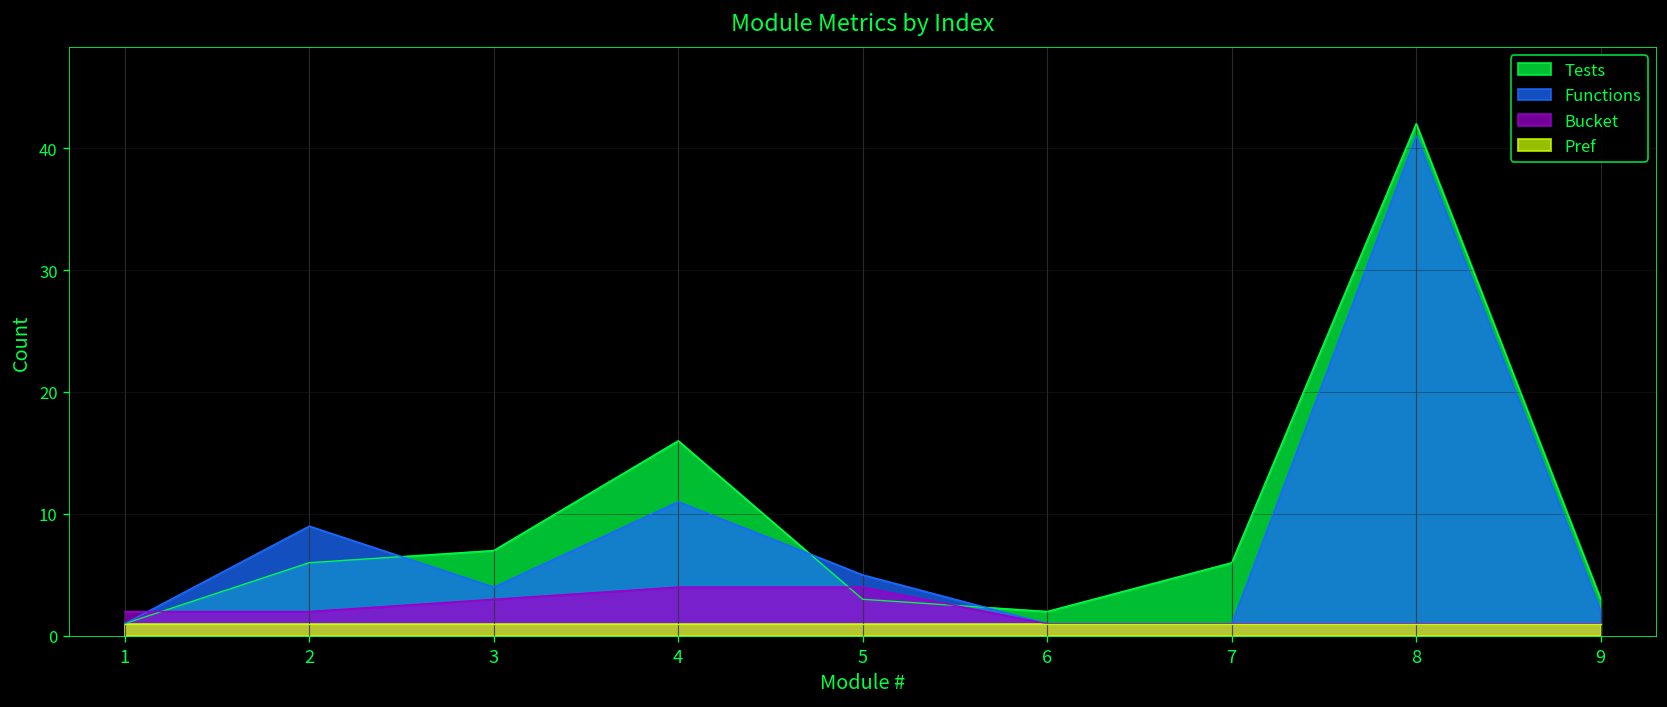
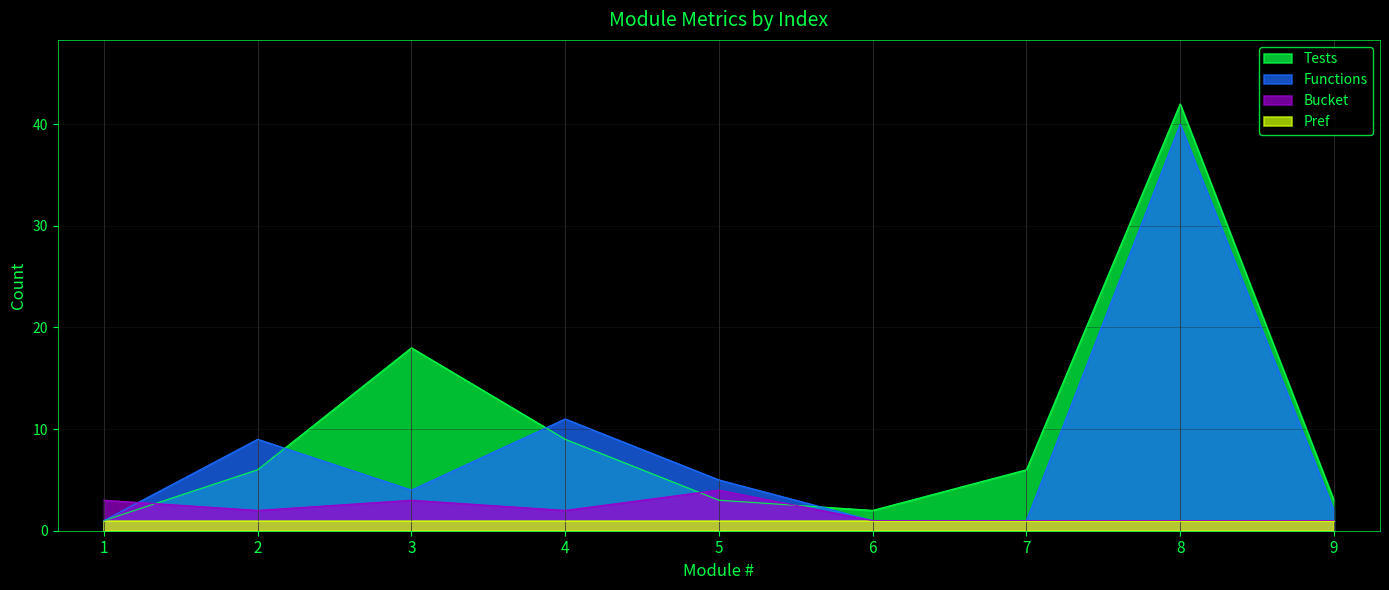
  {
    "Tests": {
      "2": 6,
-     "3": 7,
-     "4": 16,
+     "3": 18,
+     "4": 9,
      "5": 3,
      "6": 2,
      "7": 6,
      "8": 42,
      "9": 3
    },
    "Functions": {
      "2": 9,
      "3": 4,
      "4": 11,
      "5": 5,
-     "8": 41,
+     "8": 40,
      "9": 2
    },
    "Bucket": {
-     "1": 2,
+     "1": 3,
      "2": 2,
      "3": 3,
-     "4": 4,
+     "4": 2,
      "5": 4
    },
    "Pref": {
      "2": 1,
      "3": 1,
      "4": 1,
      "5": 1
    }
  }
